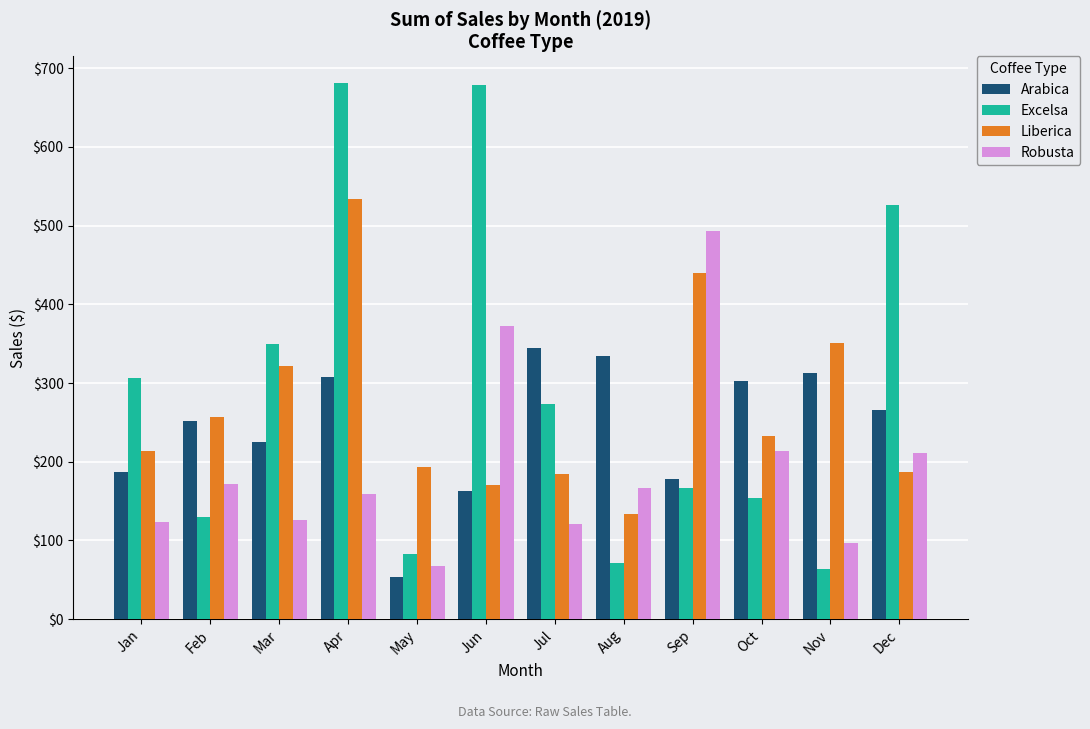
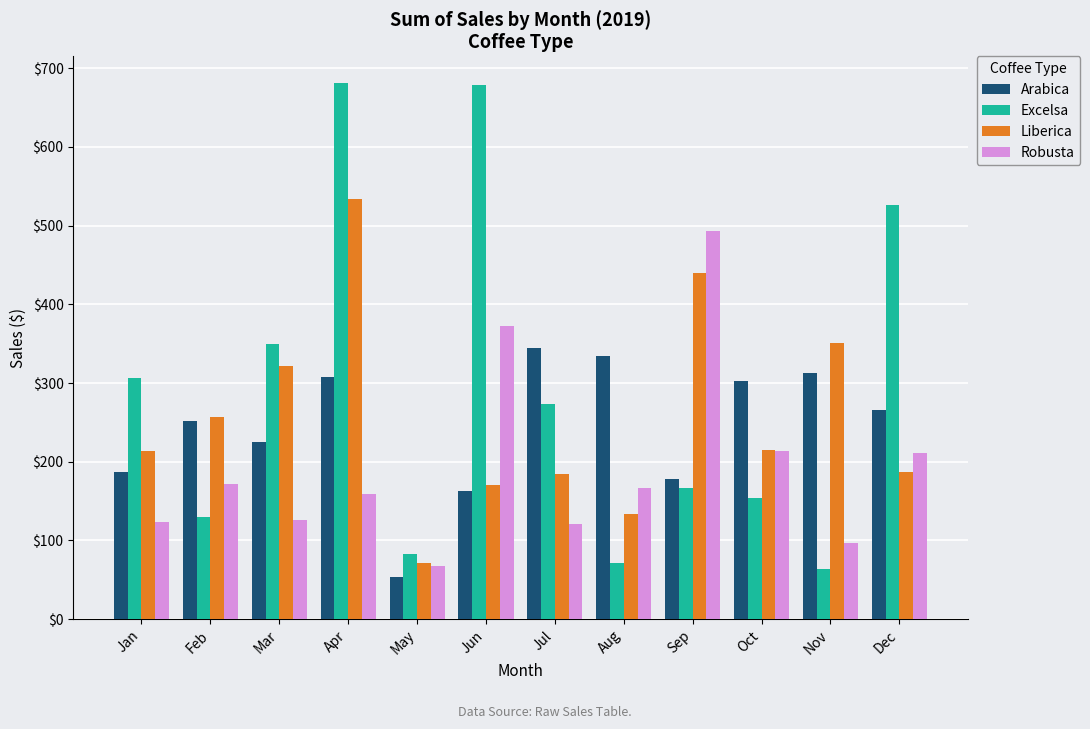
  {
    "Arabica": {
      "Jan": "$190",
      "Feb": "$250",
      "Mar": "$220",
      "Apr": "$310",
      "May": "$50",
      "Jun": "$160",
      "Jul": "$350",
      "Aug": "$330",
      "Sep": "$180",
      "Oct": "$300",
      "Nov": "$310",
      "Dec": "$270"
    },
    "Excelsa": {
      "Jan": "$310",
      "Feb": "$130",
      "Mar": "$350",
      "Apr": "$680",
      "May": "$80",
      "Jun": "$680",
      "Jul": "$270",
      "Aug": "$70",
      "Sep": "$170",
      "Oct": "$150",
      "Nov": "$60",
      "Dec": "$530"
    },
    "Liberica": {
      "Jan": "$210",
      "Feb": "$260",
      "Mar": "$320",
      "Apr": "$530",
-     "May": "$190",
+     "May": "$70",
      "Jun": "$170",
      "Jul": "$180",
      "Aug": "$130",
      "Sep": "$440",
-     "Oct": "$230",
+     "Oct": "$220",
      "Nov": "$350",
      "Dec": "$190"
    },
    "Robusta": {
      "Jan": "$120",
      "Feb": "$170",
      "Mar": "$130",
      "Apr": "$160",
      "May": "$70",
      "Jun": "$370",
      "Jul": "$120",
      "Aug": "$170",
      "Sep": "$490",
      "Oct": "$210",
      "Nov": "$100",
      "Dec": "$210"
    }
  }
